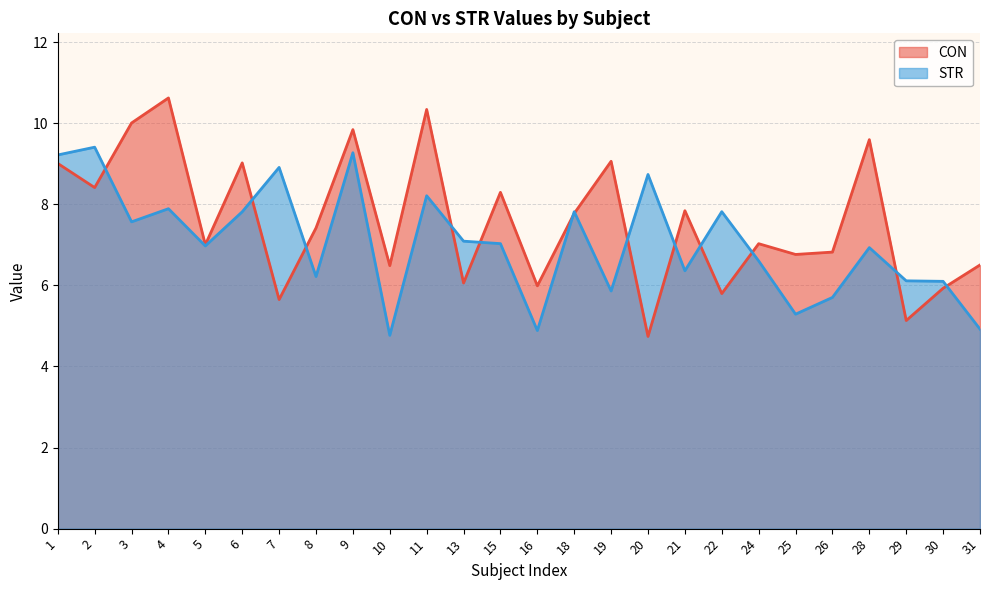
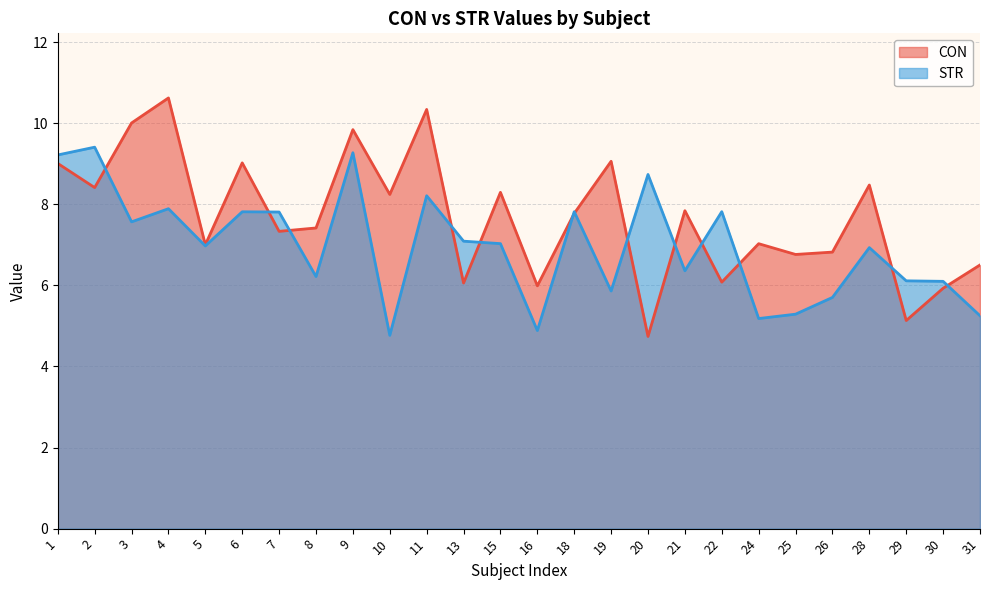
  {
    "CON": {
      "1": 9.0,
      "2": 8.4,
      "3": 10.0,
      "4": 10.6,
      "6": 9.0,
-     "7": 5.7,
+     "7": 7.3,
      "8": 7.4,
      "9": 9.8,
-     "10": 6.5,
+     "10": 8.2,
      "11": 10.3,
      "13": 6.1,
      "15": 8.3,
      "16": 6.0,
      "19": 9.1,
      "20": 4.7,
      "21": 7.8,
-     "22": 5.8,
+     "22": 6.1,
      "24": 7.0,
      "25": 6.8,
      "26": 6.8,
-     "28": 9.6,
+     "28": 8.5,
      "29": 5.1,
      "30": 5.9,
      "31": 6.5
    },
    "STR": {
      "1": 9.2,
      "2": 9.4,
      "3": 7.6,
      "4": 7.9,
      "6": 7.8,
-     "7": 8.9,
+     "7": 7.8,
      "8": 6.2,
      "9": 9.3,
      "10": 4.8,
      "11": 8.2,
      "13": 7.1,
      "15": 7.0,
      "16": 4.9,
      "19": 5.9,
      "20": 8.7,
      "21": 6.4,
      "22": 7.8,
-     "24": 6.6,
+     "24": 5.2,
      "25": 5.3,
      "26": 5.7,
      "28": 6.9,
      "29": 6.1,
      "30": 6.1,
-     "31": 4.9
+     "31": 5.3
    }
  }
